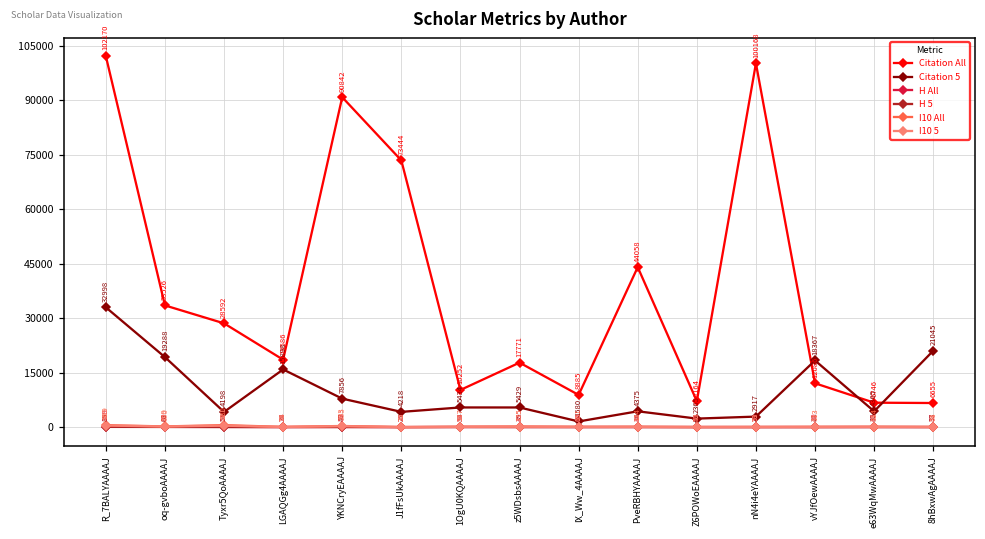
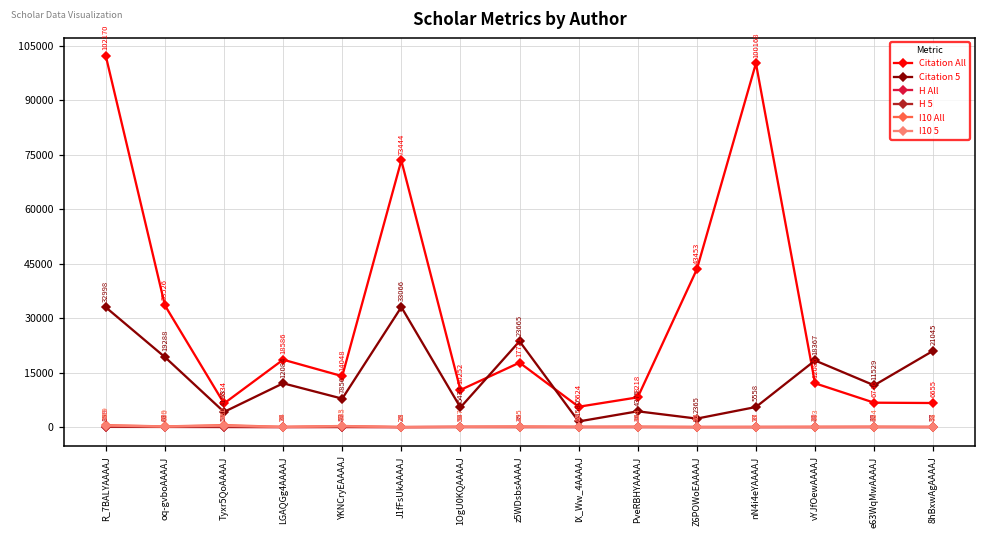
  {
    "Citation All": {
      "R_7BALYAAAAJ": 102170,
      "oq-gvboAAAAJ": 33526,
-     "Tyxr5QoAAAAJ": 28592,
-     "YKNCryEAAAAJ": 90842,
+     "Tyxr5QoAAAAJ": 6534,
+     "YKNCryEAAAAJ": 14048,
      "J1fFsUkAAAAJ": 73444,
      "1OgU0KQAAAAJ": 10252,
      "z5WDsbsAAAAJ": 17771,
-     "lX_Ww_4AAAAJ": 8885,
-     "PveRBHYAAAAJ": 44058,
-     "Z6POWoEAAAAJ": 7164,
+     "lX_Ww_4AAAAJ": 5624,
+     "PveRBHYAAAAJ": 8218,
+     "Z6POWoEAAAAJ": 43453,
      "nN4i4eYAAAAJ": 100168,
      "8hBxwAgAAAAJ": 6655
    },
    "Citation 5": {
      "R_7BALYAAAAJ": 32998,
      "oq-gvboAAAAJ": 19288,
      "Tyxr5QoAAAAJ": 4198,
-     "LGAQGg4AAAAJ": 15898,
+     "LGAQGg4AAAAJ": 12084,
      "YKNCryEAAAAJ": 7856,
-     "J1fFsUkAAAAJ": 4218,
-     "z5WDsbsAAAAJ": 5429,
+     "J1fFsUkAAAAJ": 33066,
+     "z5WDsbsAAAAJ": 23665,
      "PveRBHYAAAAJ": 4375,
-     "nN4i4eYAAAAJ": 2917,
+     "nN4i4eYAAAAJ": 5558,
      "vYJfOewAAAAJ": 18367,
-     "e63WqMwAAAAJ": 4365,
+     "e63WqMwAAAAJ": 11529,
      "8hBxwAgAAAAJ": 21045
    }
  }
